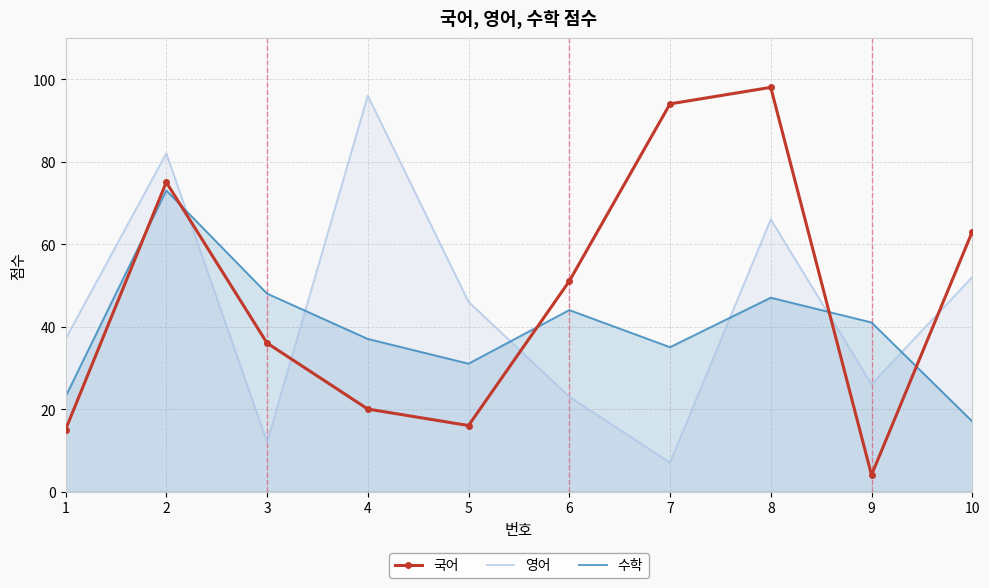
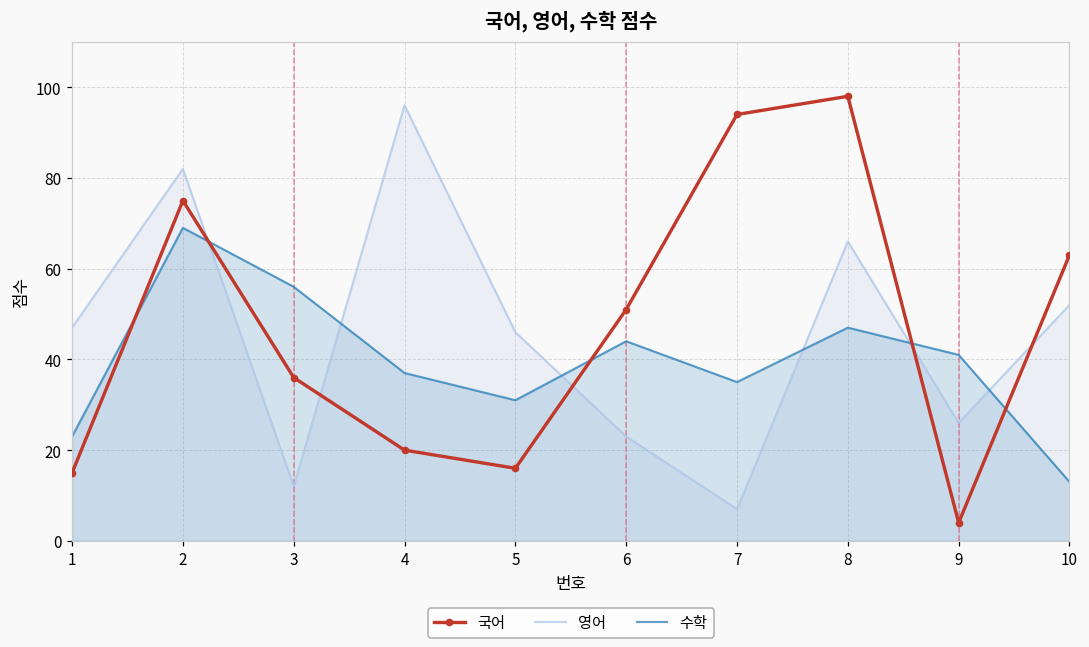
  {
    "국어": {
      "1": 15,
      "2": 75,
      "3": 36,
      "4": 20,
      "5": 16,
      "6": 51,
      "7": 94,
      "8": 98,
      "9": 4,
      "10": 63
    },
    "영어": {
-     "1": 37,
+     "1": 47,
      "2": 82,
      "3": 12,
      "4": 96,
      "5": 46,
      "6": 23,
      "7": 7,
      "8": 66,
      "9": 26,
      "10": 52
    },
    "수학": {
      "1": 23,
-     "2": 73,
-     "3": 48,
+     "2": 69,
+     "3": 56,
      "4": 37,
      "5": 31,
      "6": 44,
      "7": 35,
      "8": 47,
      "9": 41,
-     "10": 17
+     "10": 13
    }
  }
